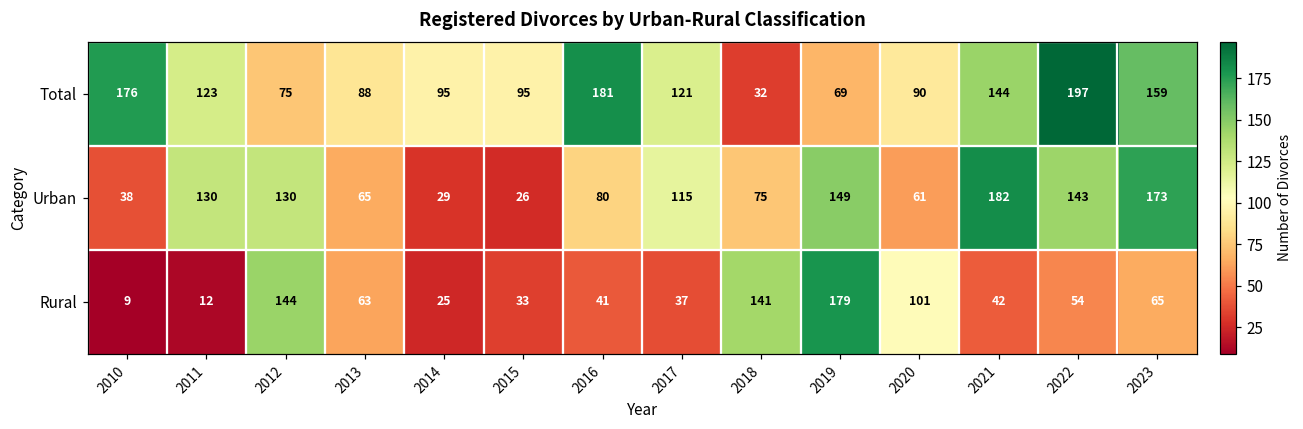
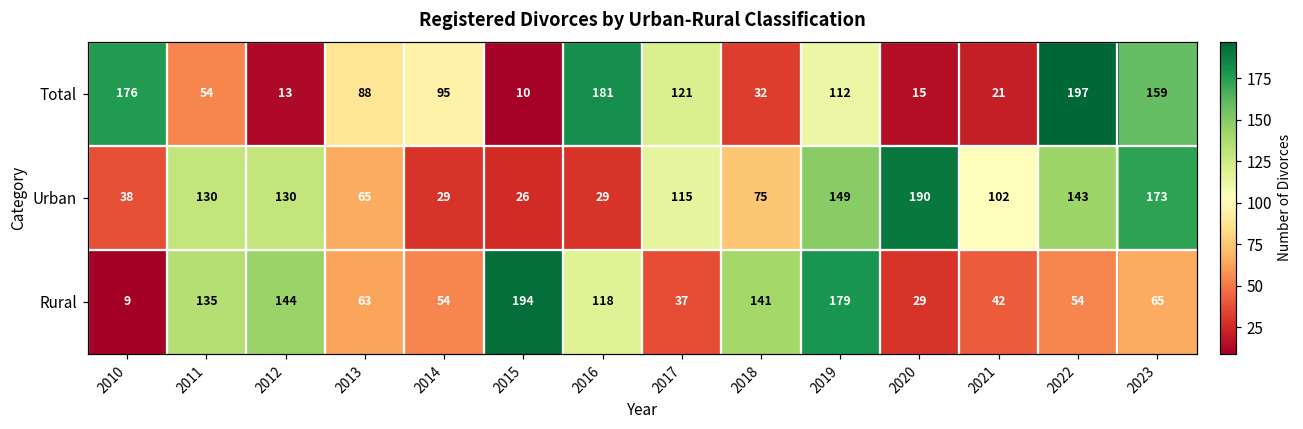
  {
    "Total": {
      "2010": 176,
-     "2011": 123,
-     "2012": 75,
+     "2011": 54,
+     "2012": 13,
      "2013": 88,
      "2014": 95,
-     "2015": 95,
+     "2015": 10,
      "2016": 181,
      "2017": 121,
      "2018": 32,
-     "2019": 69,
-     "2020": 90,
-     "2021": 144,
+     "2019": 112,
+     "2020": 15,
+     "2021": 21,
      "2022": 197,
      "2023": 159
    },
    "Urban": {
      "2010": 38,
      "2011": 130,
      "2012": 130,
      "2013": 65,
      "2014": 29,
      "2015": 26,
-     "2016": 80,
+     "2016": 29,
      "2017": 115,
      "2018": 75,
      "2019": 149,
-     "2020": 61,
-     "2021": 182,
+     "2020": 190,
+     "2021": 102,
      "2022": 143,
      "2023": 173
    },
    "Rural": {
      "2010": 9,
-     "2011": 12,
+     "2011": 135,
      "2012": 144,
      "2013": 63,
-     "2014": 25,
-     "2015": 33,
-     "2016": 41,
+     "2014": 54,
+     "2015": 194,
+     "2016": 118,
      "2017": 37,
      "2018": 141,
      "2019": 179,
-     "2020": 101,
+     "2020": 29,
      "2021": 42,
      "2022": 54,
      "2023": 65
    }
  }
